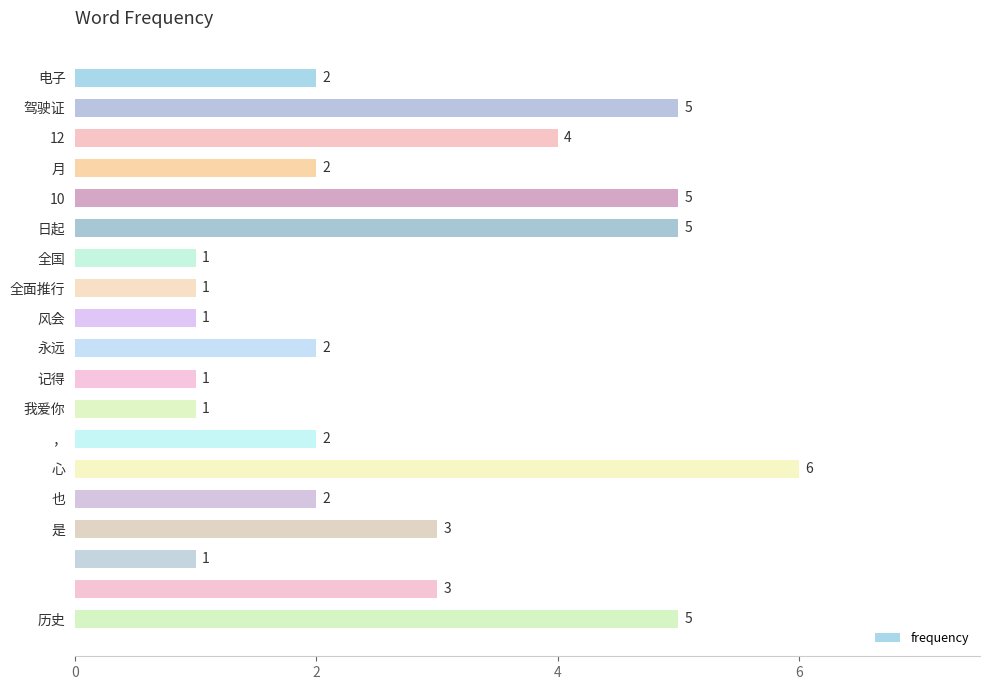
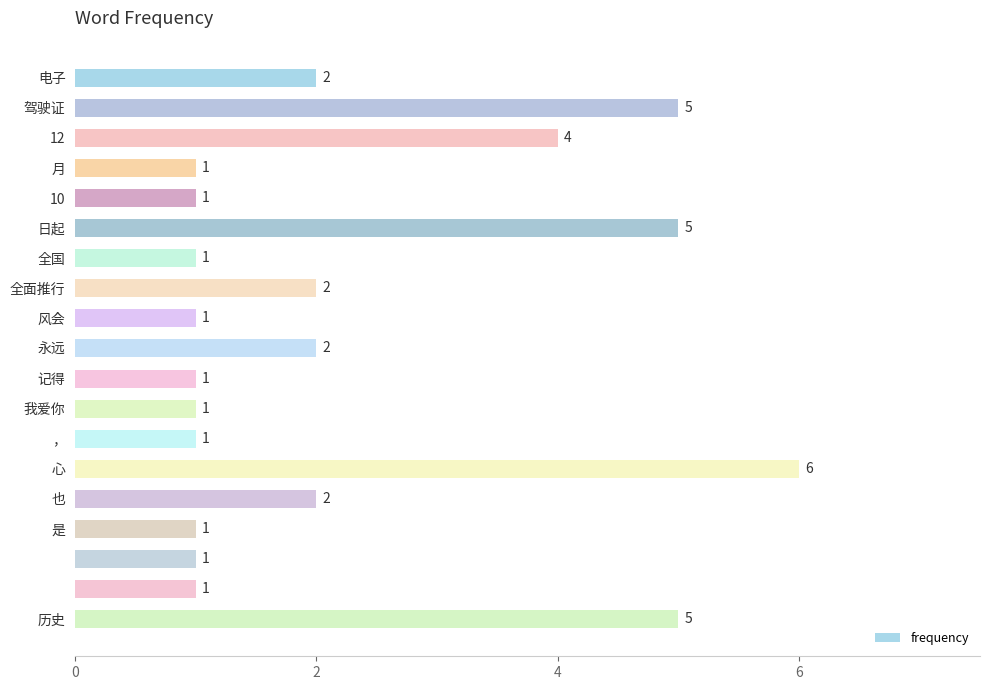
  {
    "电子": 2,
    "驾驶证": 5,
    "12": 4,
-   "月": 2,
-   "10": 5,
+   "月": 1,
+   "10": 1,
    "日起": 5,
    "全国": 1,
-   "全面推行": 1,
+   "全面推行": 2,
    "风会": 1,
    "永远": 2,
    "记得": 1,
    "我爱你": 1,
-   "，": 2,
+   "，": 1,
    "心": 6,
    "也": 2,
-   "是": 3,
-   "​": 3,
+   "是": 1,
+   "​": 1,
    "历史": 5
  }
